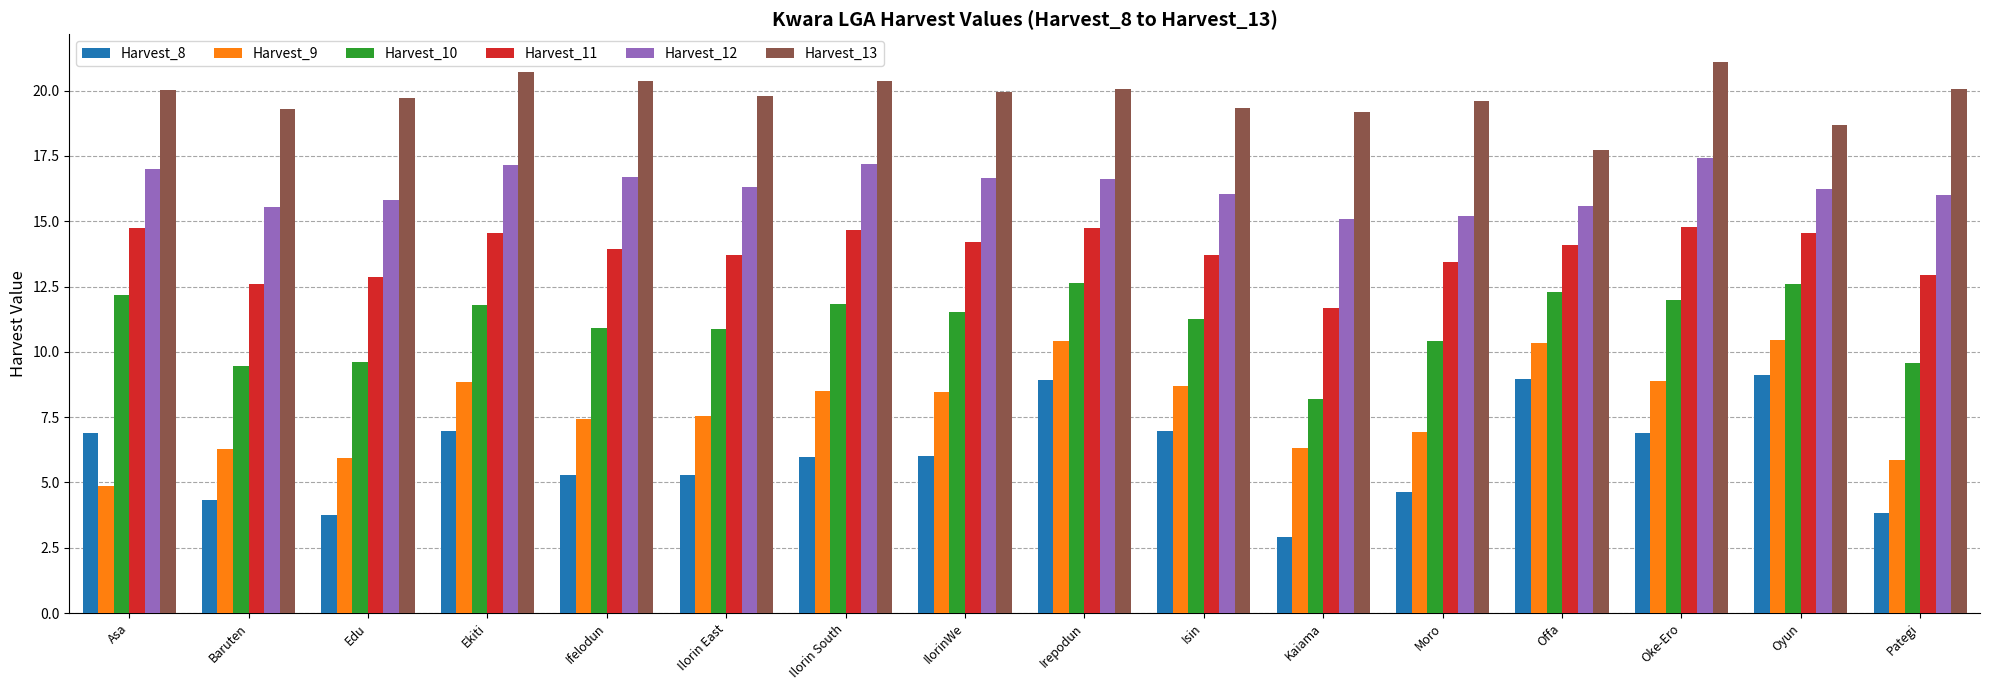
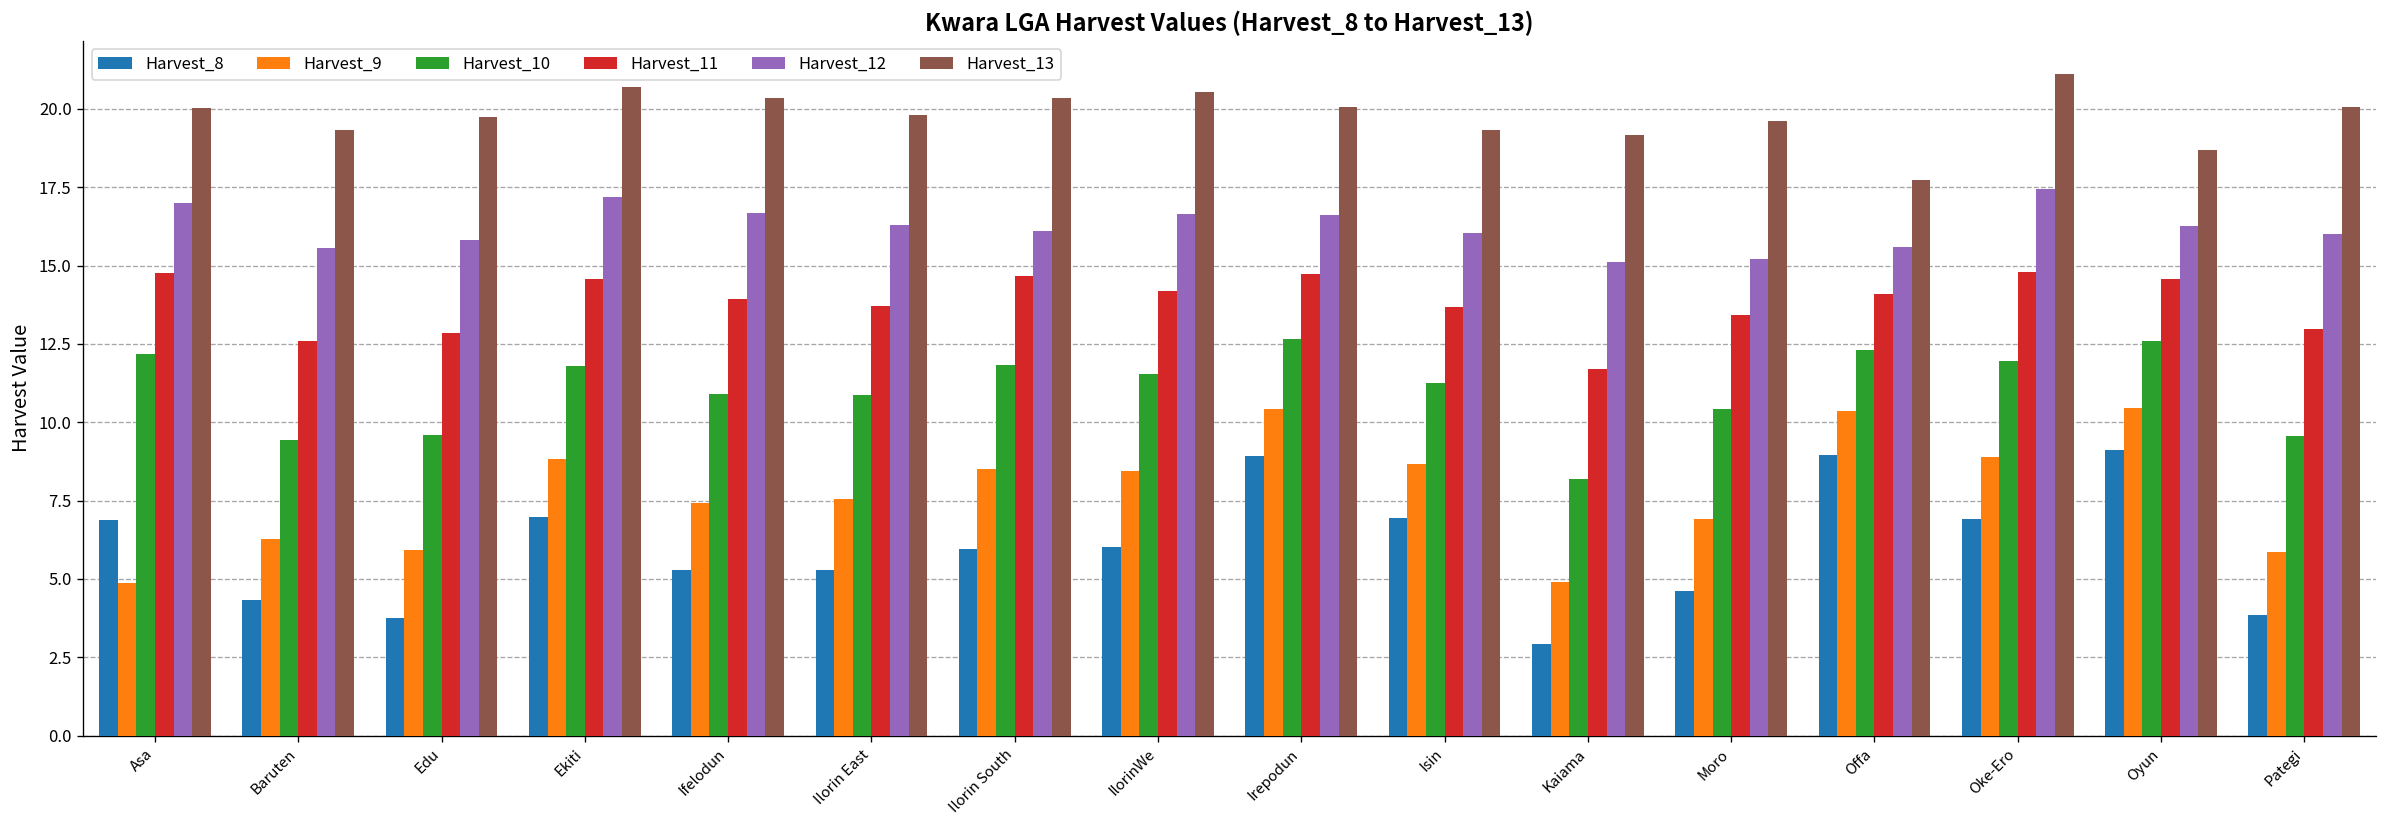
  {
    "Harvest_8": {
      "Asa": 6.9,
      "Baruten": 4.3,
      "Edu": 3.8,
      "Ekiti": 7.0,
      "Ifelodun": 5.3,
      "Ilorin East": 5.3,
      "Ilorin South": 6.0,
      "IlorinWe": 6.0,
      "Irepodun": 8.9,
      "Isin": 7.0,
      "Kaiama": 2.9,
      "Moro": 4.6,
      "Offa": 9.0,
      "Oke-Ero": 6.9,
      "Oyun": 9.1,
      "Pategi": 3.8
    },
    "Harvest_9": {
      "Asa": 4.9,
      "Baruten": 6.3,
      "Edu": 5.9,
      "Ekiti": 8.8,
      "Ifelodun": 7.4,
      "Ilorin East": 7.6,
      "Ilorin South": 8.5,
      "IlorinWe": 8.4,
      "Irepodun": 10.4,
      "Isin": 8.7,
-     "Kaiama": 6.3,
+     "Kaiama": 4.9,
      "Moro": 6.9,
      "Offa": 10.3,
      "Oke-Ero": 8.9,
      "Oyun": 10.5,
      "Pategi": 5.8
    },
    "Harvest_10": {
      "Asa": 12.2,
      "Baruten": 9.4,
      "Edu": 9.6,
      "Ekiti": 11.8,
      "Ifelodun": 10.9,
      "Ilorin East": 10.9,
      "Ilorin South": 11.8,
      "IlorinWe": 11.5,
      "Irepodun": 12.7,
      "Isin": 11.3,
      "Kaiama": 8.2,
      "Moro": 10.4,
      "Offa": 12.3,
      "Oke-Ero": 12.0,
      "Oyun": 12.6,
      "Pategi": 9.6
    },
    "Harvest_11": {
      "Asa": 14.8,
      "Baruten": 12.6,
      "Edu": 12.8,
      "Ekiti": 14.6,
      "Ifelodun": 13.9,
      "Ilorin East": 13.7,
      "Ilorin South": 14.7,
      "IlorinWe": 14.2,
      "Irepodun": 14.7,
      "Isin": 13.7,
      "Kaiama": 11.7,
      "Moro": 13.4,
      "Offa": 14.1,
      "Oke-Ero": 14.8,
      "Oyun": 14.6,
      "Pategi": 13.0
    },
    "Harvest_12": {
      "Asa": 17.0,
      "Baruten": 15.6,
      "Edu": 15.8,
      "Ekiti": 17.2,
      "Ifelodun": 16.7,
      "Ilorin East": 16.3,
-     "Ilorin South": 17.2,
+     "Ilorin South": 16.1,
      "IlorinWe": 16.6,
      "Irepodun": 16.6,
      "Isin": 16.1,
      "Kaiama": 15.1,
      "Moro": 15.2,
      "Offa": 15.6,
      "Oke-Ero": 17.4,
      "Oyun": 16.2,
      "Pategi": 16.0
    },
    "Harvest_13": {
      "Asa": 20.0,
      "Baruten": 19.3,
      "Edu": 19.7,
      "Ekiti": 20.7,
      "Ifelodun": 20.4,
      "Ilorin East": 19.8,
      "Ilorin South": 20.4,
-     "IlorinWe": 19.9,
+     "IlorinWe": 20.5,
      "Irepodun": 20.1,
      "Isin": 19.3,
      "Kaiama": 19.2,
      "Moro": 19.6,
      "Offa": 17.7,
      "Oke-Ero": 21.1,
      "Oyun": 18.7,
      "Pategi": 20.1
    }
  }
